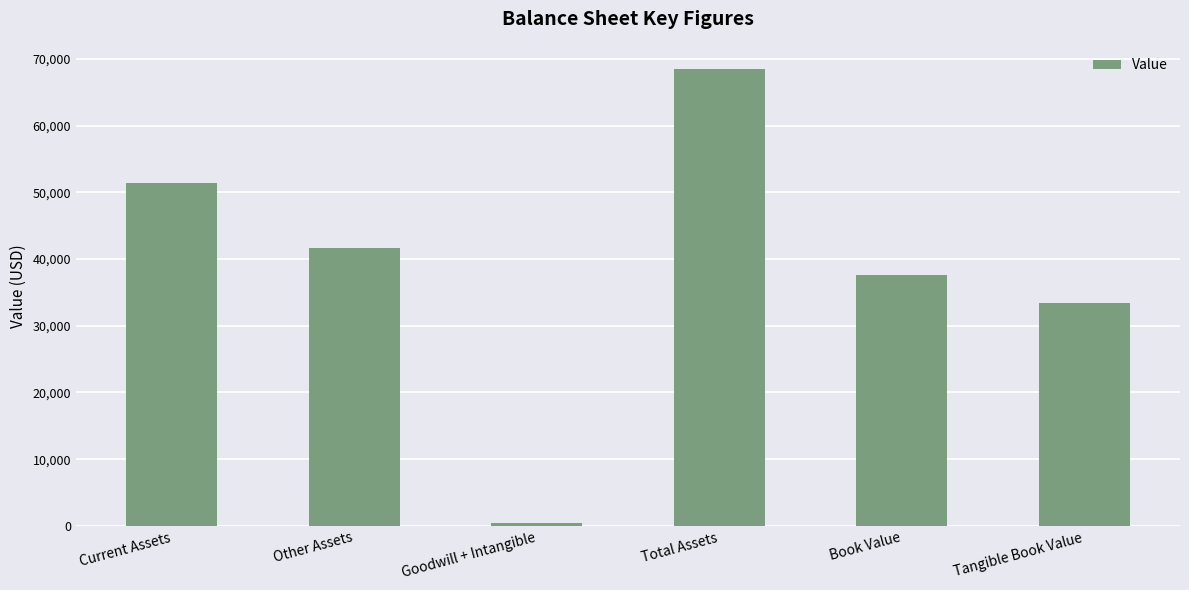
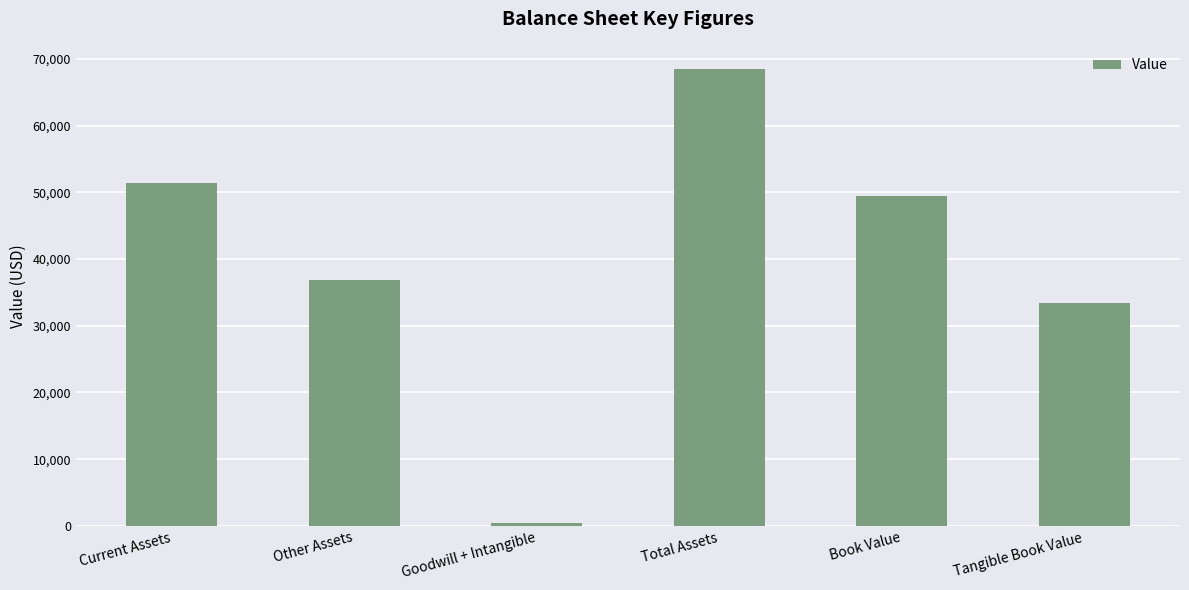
  {
    "Current Assets": "51,000",
-   "Other Assets": "42,000",
+   "Other Assets": "37,000",
    "Goodwill + Intangible": "0",
    "Total Assets": "69,000",
-   "Book Value": "38,000",
+   "Book Value": "49,000",
    "Tangible Book Value": "33,000"
  }
